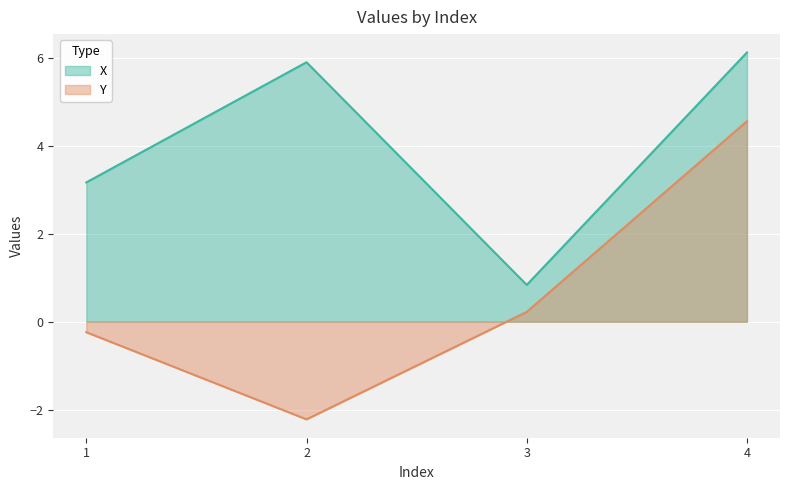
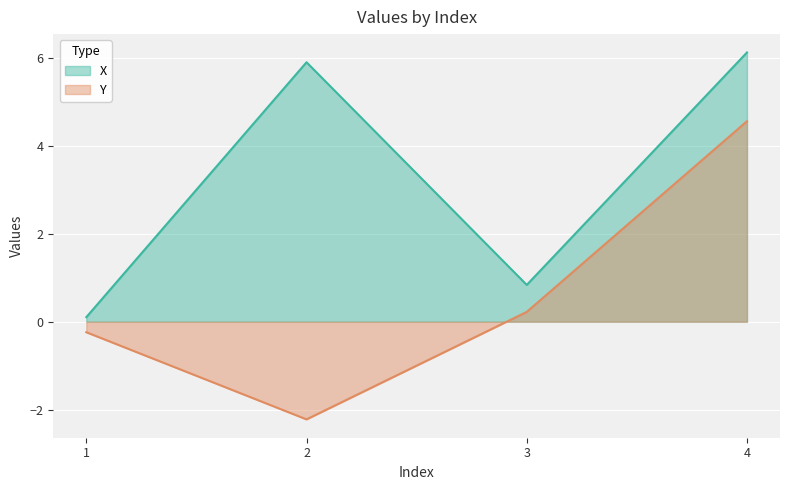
  {
    "X": {
-     "1": 3.2,
+     "1": 0.1,
      "2": 5.9,
      "3": 0.8,
      "4": 6.1
    }
  }
